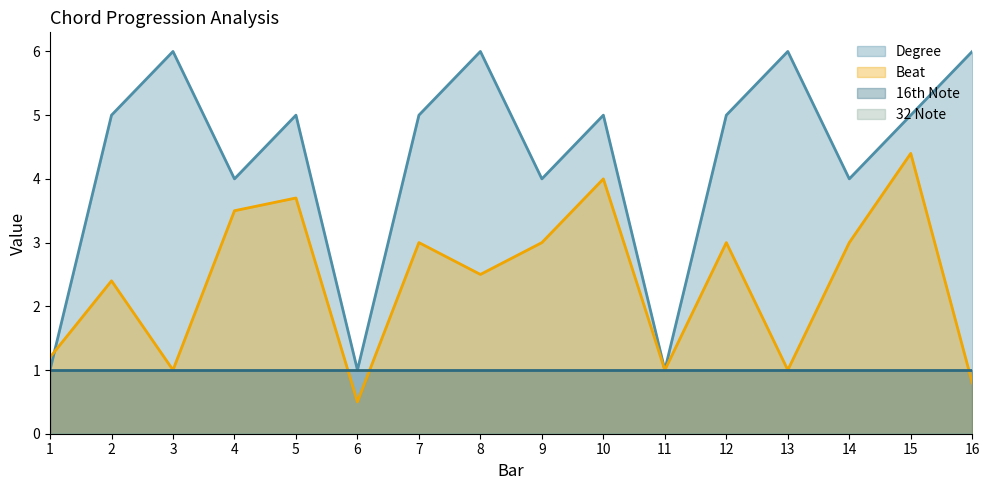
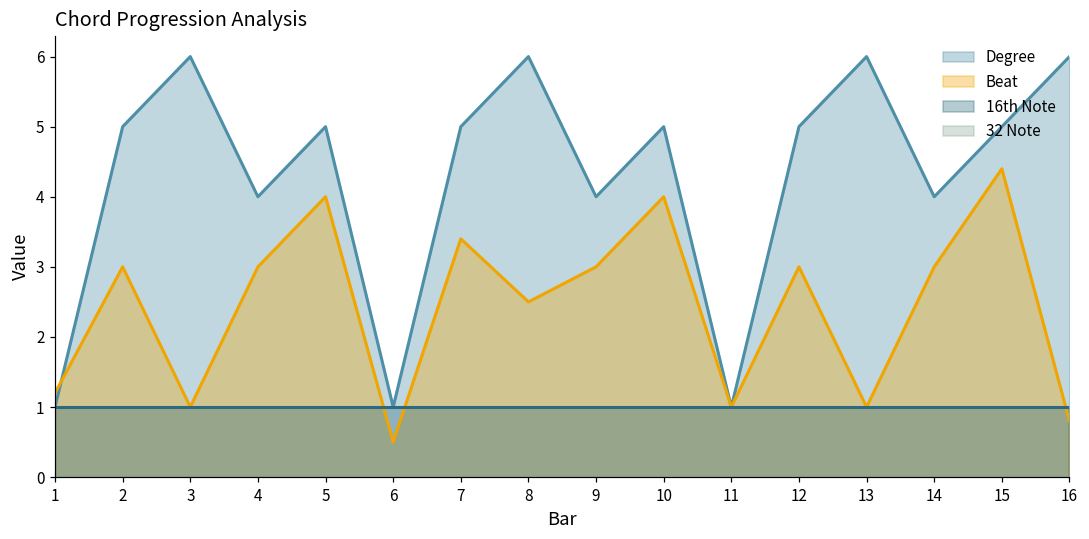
  {
    "Beat": {
      "1": 1.2,
-     "2": 2.4,
-     "4": 3.5,
-     "5": 3.7,
+     "2": 3.0,
+     "4": 3.0,
+     "5": 4.0,
      "6": 0.5,
-     "7": 3.0,
+     "7": 3.4,
      "8": 2.5,
      "9": 3.0,
      "10": 4.0,
      "12": 3.0,
      "14": 3.0,
      "15": 4.4,
      "16": 0.8
    }
  }
